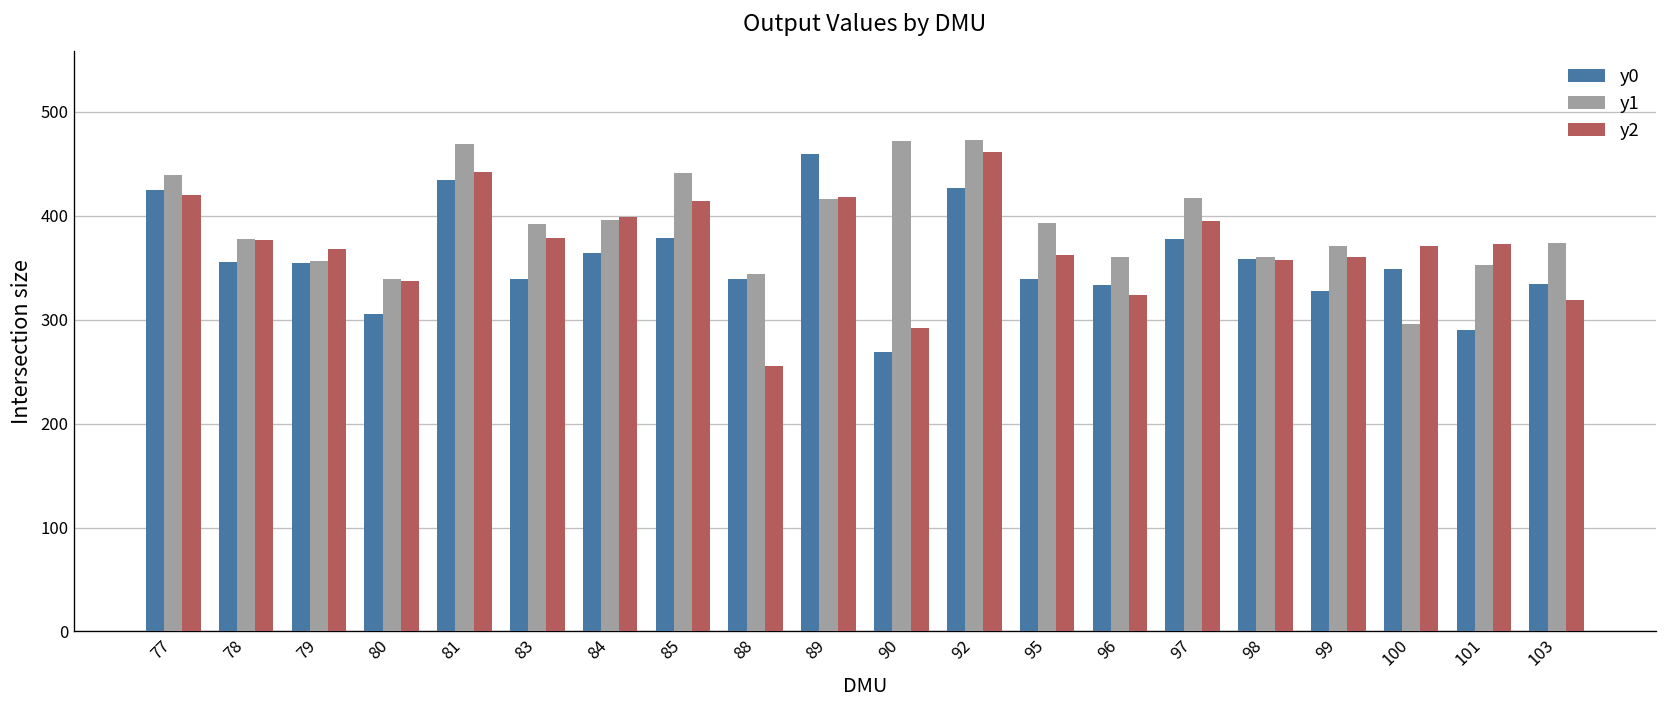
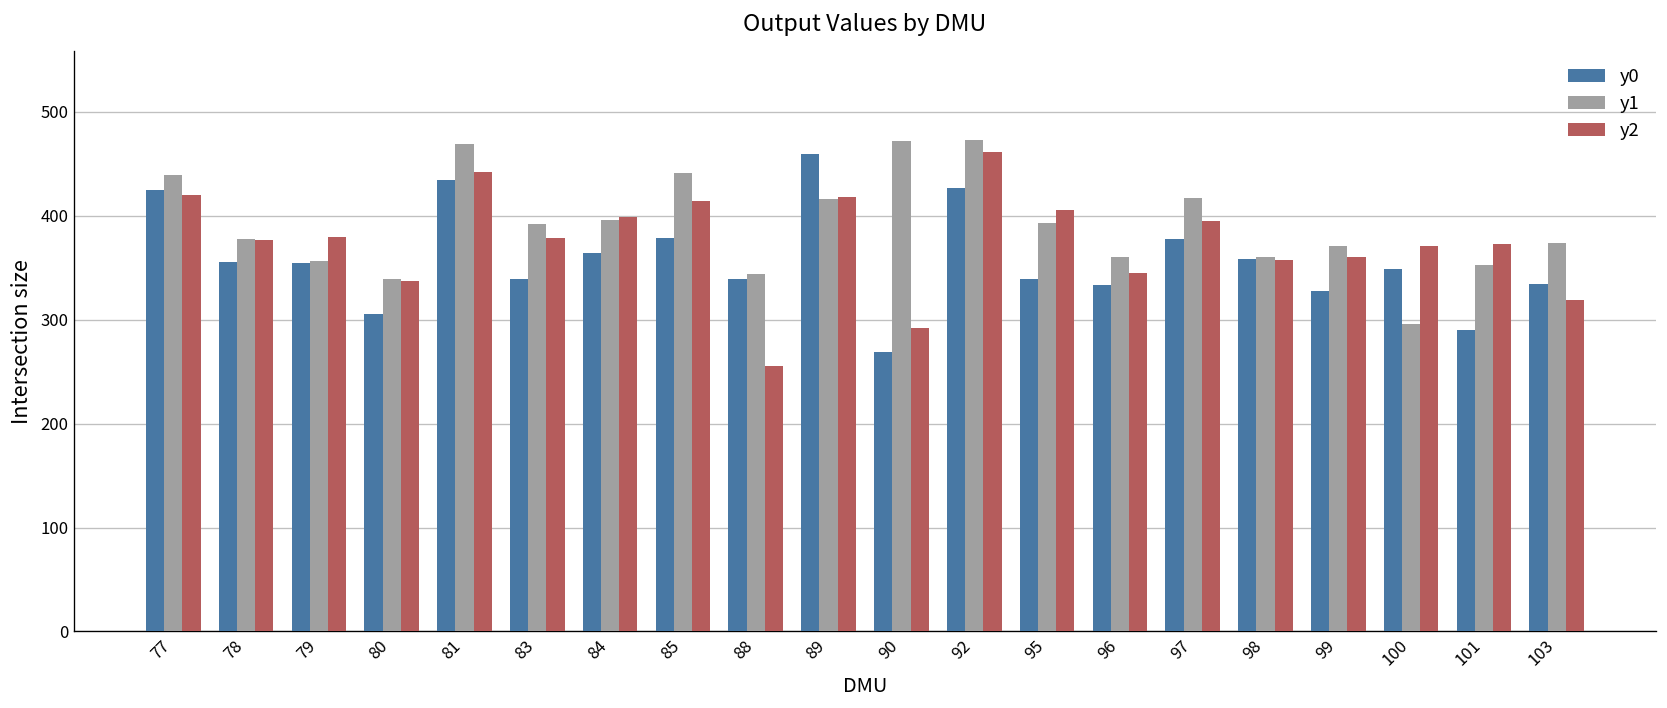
  {
    "y0": {
      "77": 430,
      "78": 360,
      "79": 350,
      "80": 310,
      "81": 430,
      "83": 340,
      "84": 360,
      "85": 380,
      "88": 340,
      "89": 460,
      "90": 270,
      "92": 430,
      "95": 340,
      "96": 330,
      "97": 380,
      "98": 360,
      "99": 330,
      "100": 350,
      "101": 290,
      "103": 330
    },
    "y1": {
      "77": 440,
      "78": 380,
      "79": 360,
      "80": 340,
      "81": 470,
      "83": 390,
      "84": 400,
      "85": 440,
      "88": 340,
      "89": 420,
      "90": 470,
      "92": 470,
      "95": 390,
      "96": 360,
      "97": 420,
      "98": 360,
      "99": 370,
      "100": 300,
      "101": 350,
      "103": 370
    },
    "y2": {
      "77": 420,
      "78": 380,
-     "79": 370,
+     "79": 380,
      "80": 340,
      "81": 440,
      "83": 380,
      "84": 400,
      "85": 410,
      "88": 260,
      "89": 420,
      "90": 290,
      "92": 460,
-     "95": 360,
-     "96": 320,
+     "95": 410,
+     "96": 340,
      "97": 400,
      "98": 360,
      "99": 360,
      "100": 370,
      "101": 370,
      "103": 320
    }
  }
